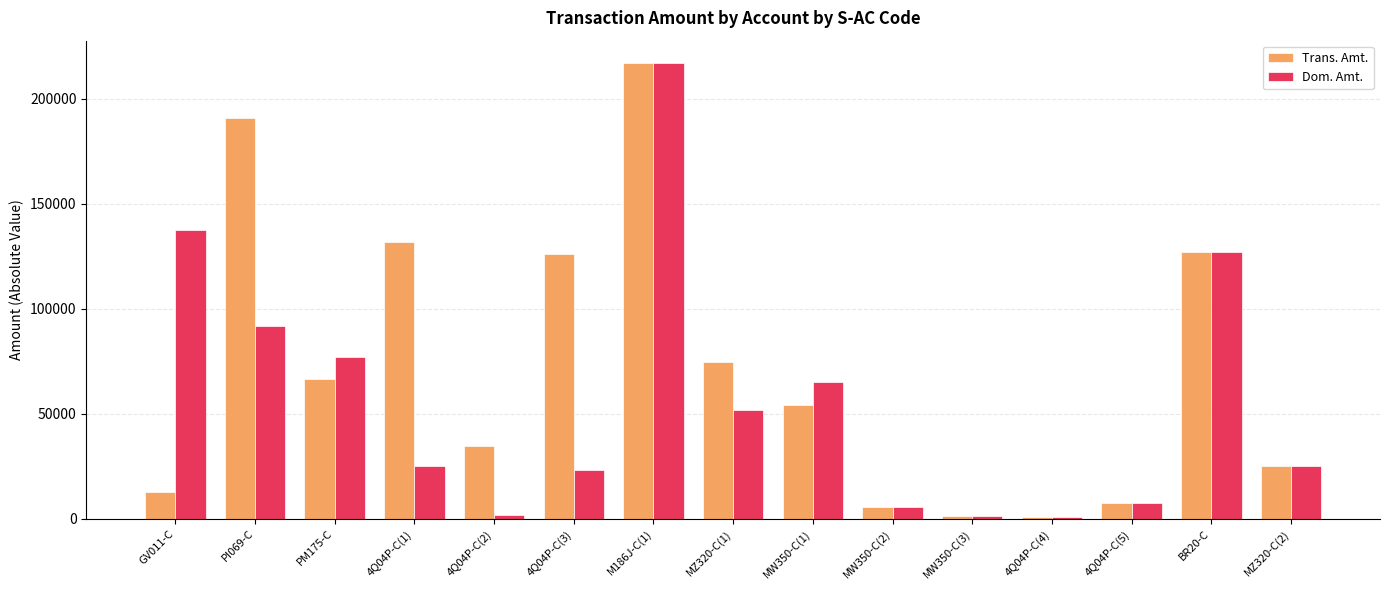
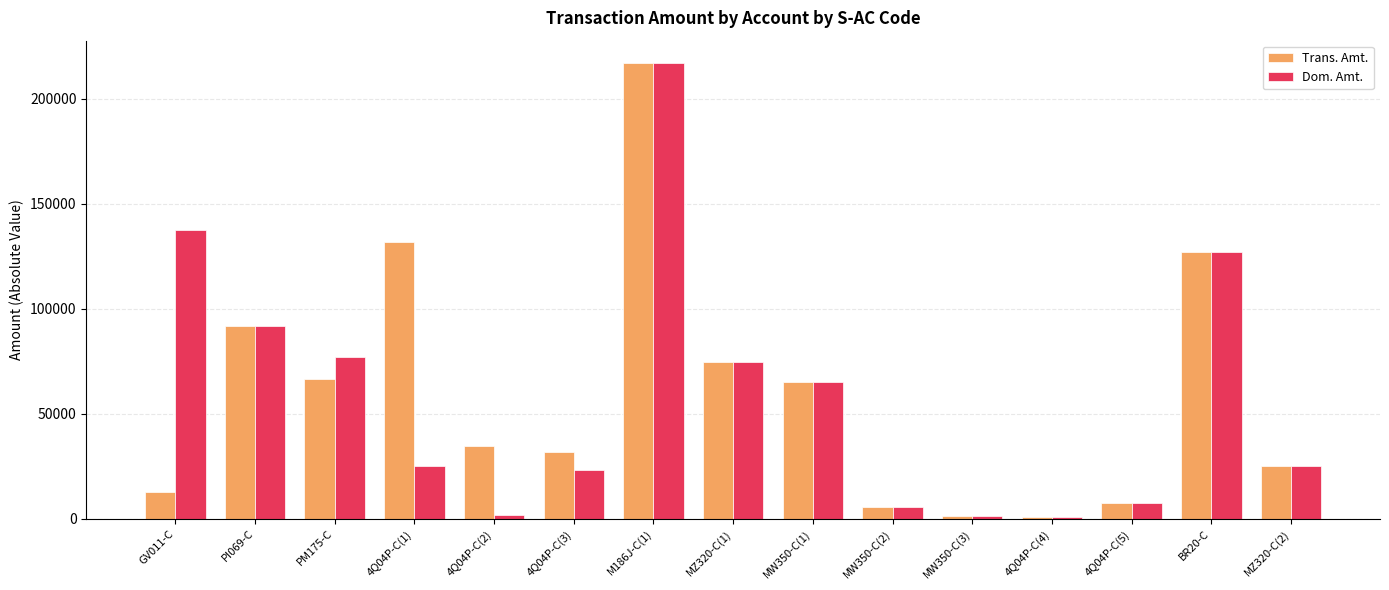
  {
    "Trans. Amt.": {
      "GV011-C": 13000,
-     "PI069-C": 191000,
+     "PI069-C": 92000,
      "PM175-C": 66000,
      "4Q04P-C(1)": 132000,
      "4Q04P-C(2)": 35000,
-     "4Q04P-C(3)": 126000,
+     "4Q04P-C(3)": 32000,
      "M186J-C(1)": 217000,
      "MZ320-C(1)": 75000,
-     "MW350-C(1)": 54000,
+     "MW350-C(1)": 65000,
      "MW350-C(2)": 6000,
      "MW350-C(3)": 1000,
      "4Q04P-C(5)": 8000,
      "BR20-C": 127000,
      "MZ320-C(2)": 25000
    },
    "Dom. Amt.": {
      "GV011-C": 137000,
      "PI069-C": 92000,
      "PM175-C": 77000,
      "4Q04P-C(1)": 25000,
      "4Q04P-C(2)": 2000,
      "4Q04P-C(3)": 23000,
      "M186J-C(1)": 217000,
-     "MZ320-C(1)": 52000,
+     "MZ320-C(1)": 75000,
      "MW350-C(1)": 65000,
      "MW350-C(2)": 6000,
      "MW350-C(3)": 1000,
      "4Q04P-C(5)": 8000,
      "BR20-C": 127000,
      "MZ320-C(2)": 25000
    }
  }
